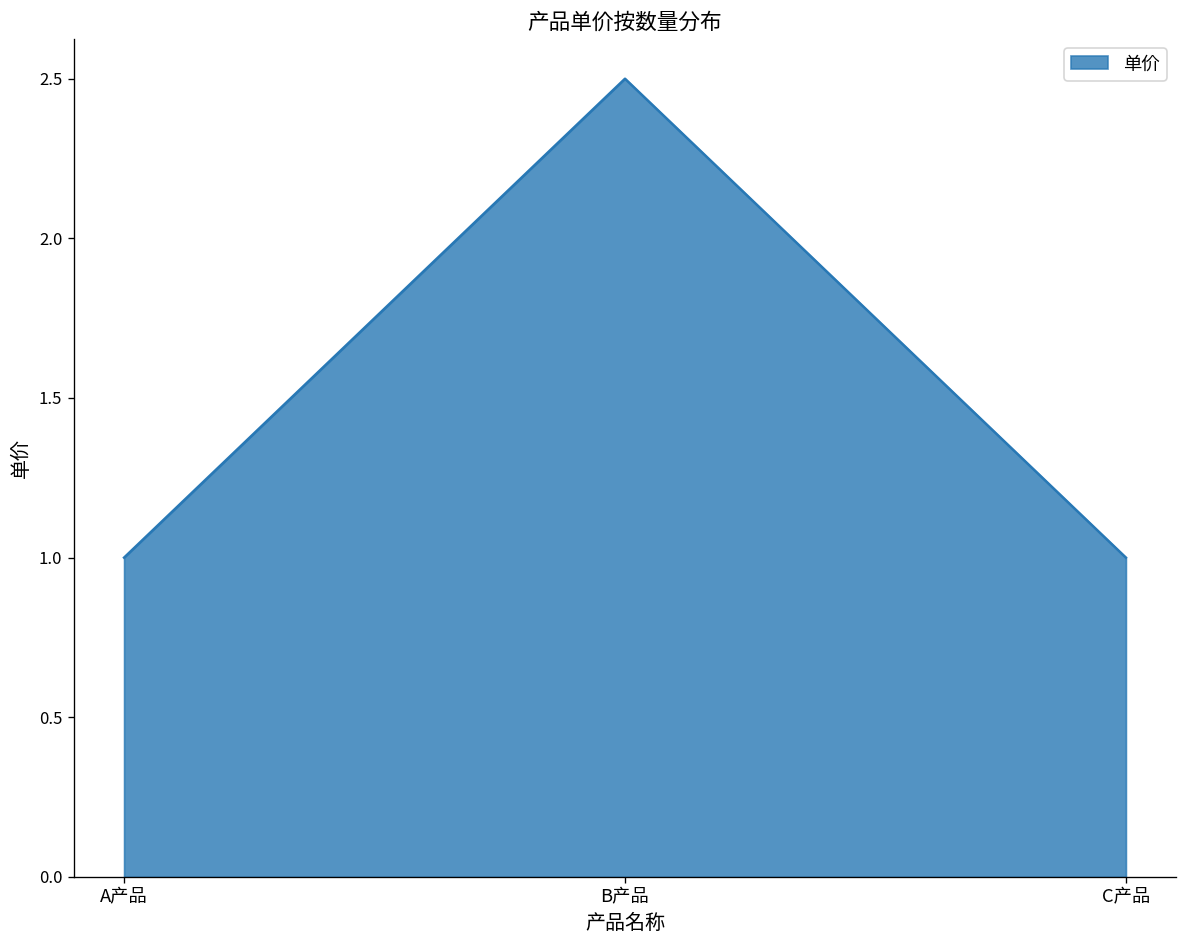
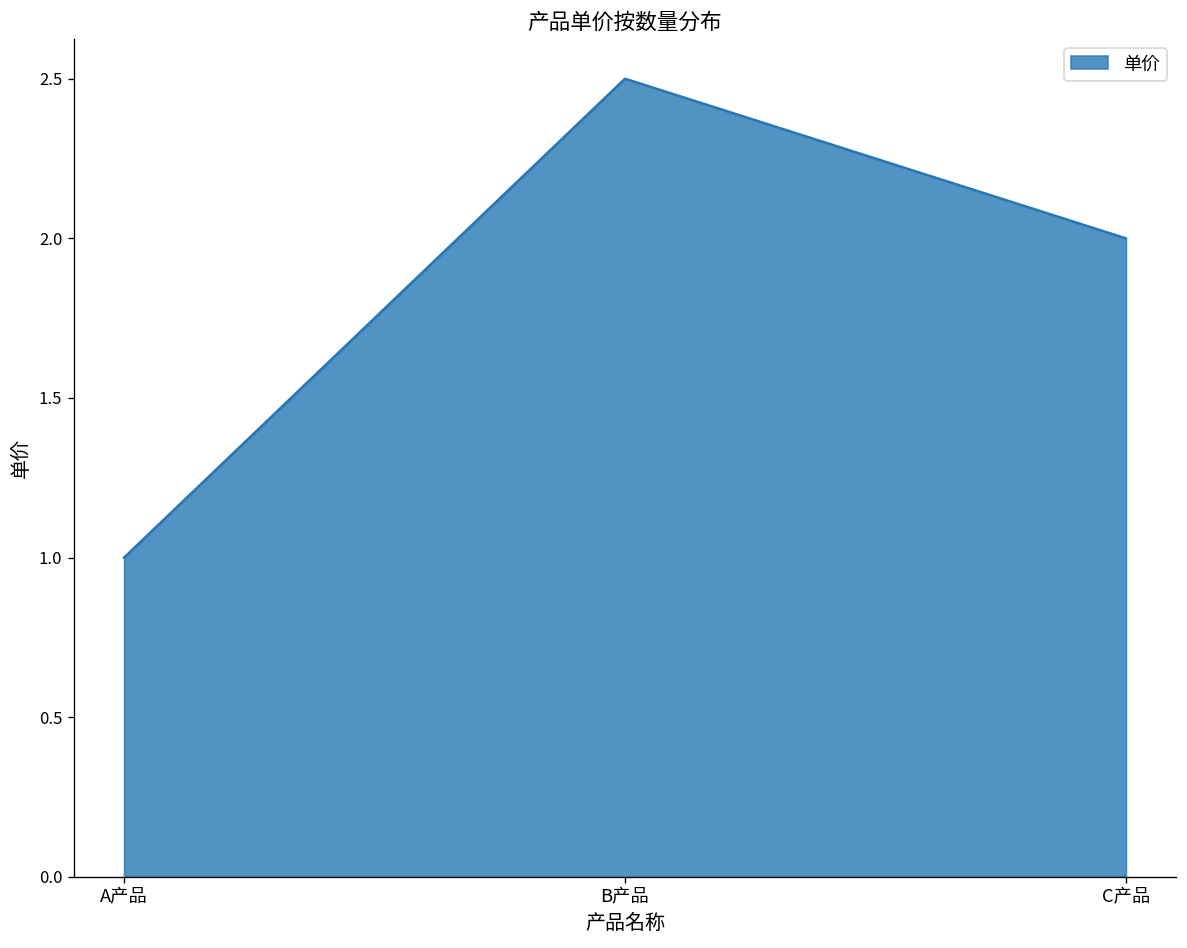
  {
    "A产品": 1,
    "B产品": 2.50,
-   "C产品": 1
+   "C产品": 2
  }
